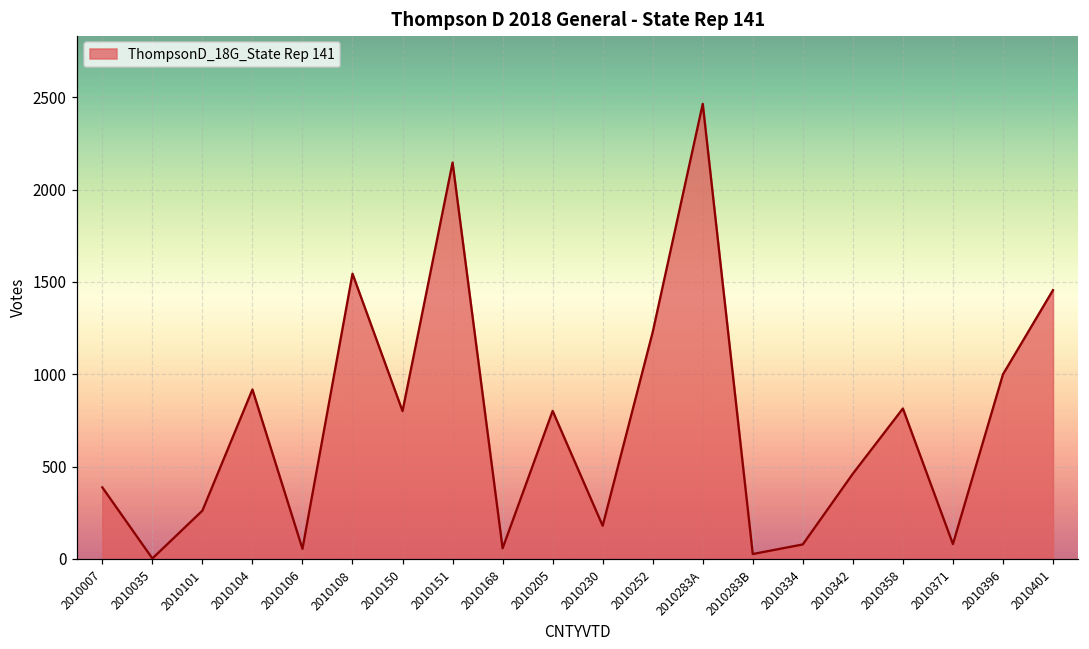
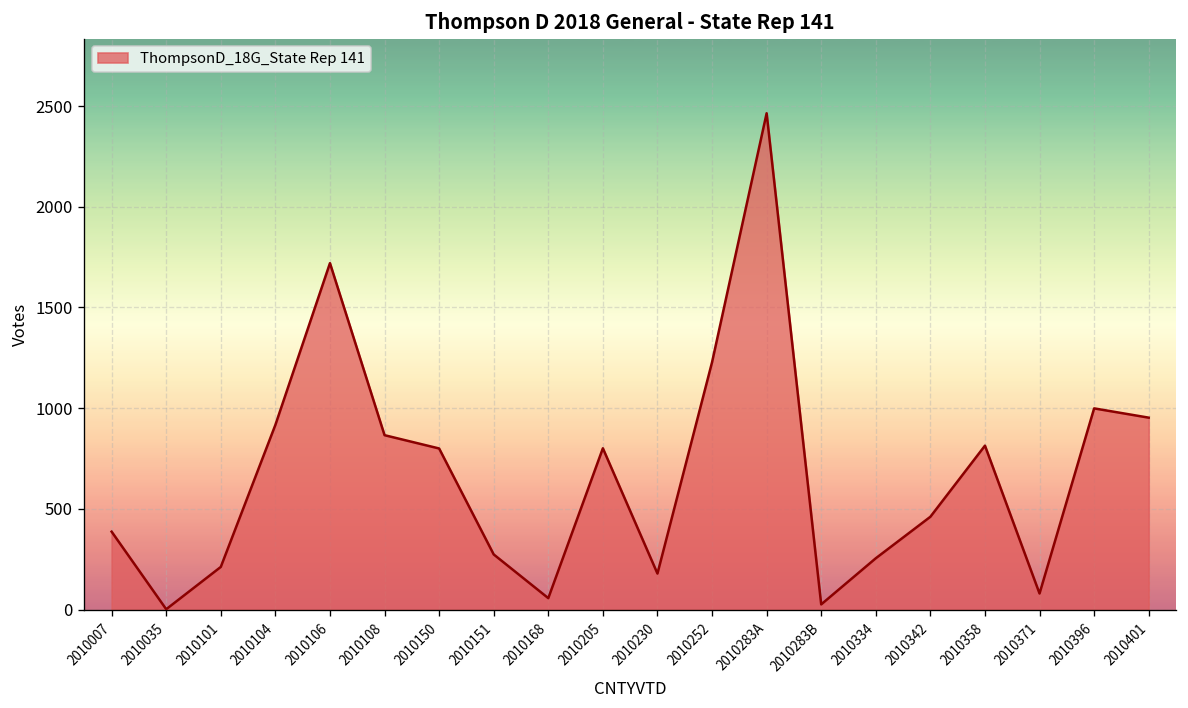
  {
    "2010007": 390,
    "2010035": 0,
-   "2010101": 260,
+   "2010101": 210,
    "2010104": 920,
-   "2010106": 50,
-   "2010108": 1540,
+   "2010106": 1720,
+   "2010108": 870,
    "2010150": 800,
-   "2010151": 2150,
+   "2010151": 270,
    "2010168": 60,
    "2010205": 800,
    "2010230": 180,
    "2010252": 1230,
    "2010283A": 2460,
    "2010283B": 30,
-   "2010334": 80,
+   "2010334": 260,
    "2010342": 460,
    "2010358": 810,
    "2010371": 80,
    "2010396": 1000,
-   "2010401": 1460
+   "2010401": 950
  }
